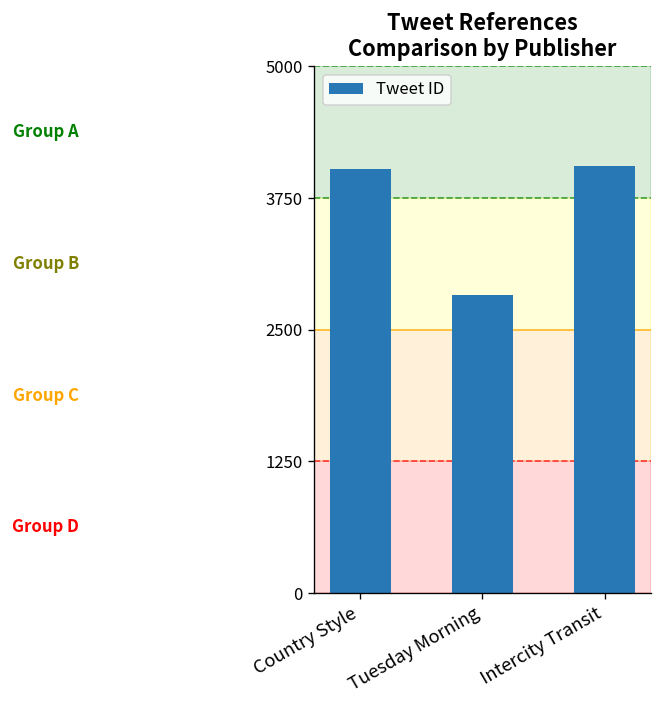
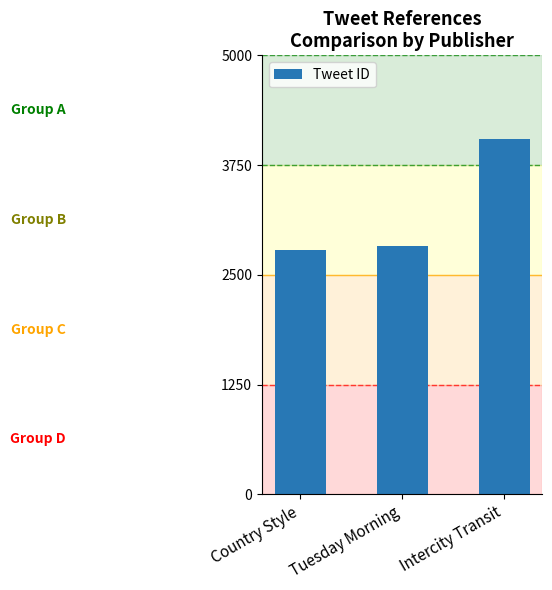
  {
-   "Country Style": 4000,
+   "Country Style": 2800,
    "Tuesday Morning": 2800,
    "Intercity Transit": 4100
  }
